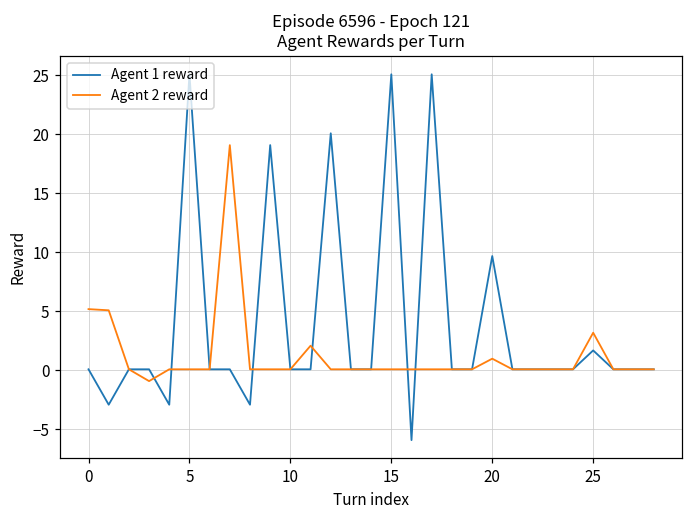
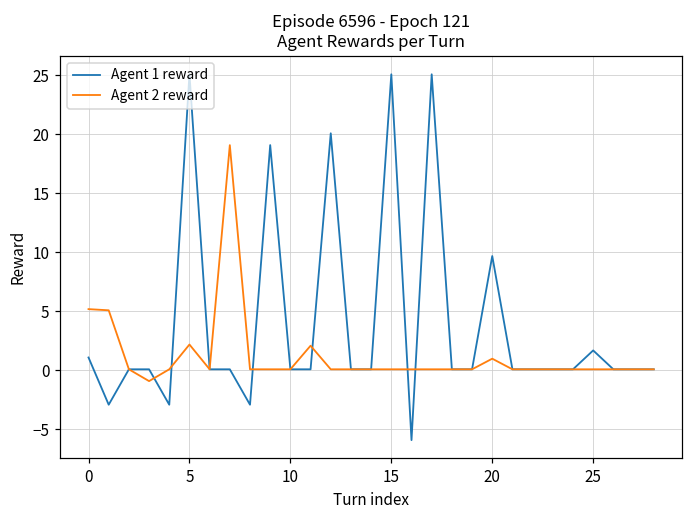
  {
    "Agent 1 reward": {
-     "0": 0.1,
+     "0": 1.1,
      "15": 25.1,
      "20": 9.7,
      "25": 1.7
    },
    "Agent 2 reward": {
      "0": 5.2,
-     "5": 0.1,
+     "5": 2.2,
      "15": 0.1,
      "20": 1.0,
-     "25": 3.2
+     "25": 0.1
    }
  }
